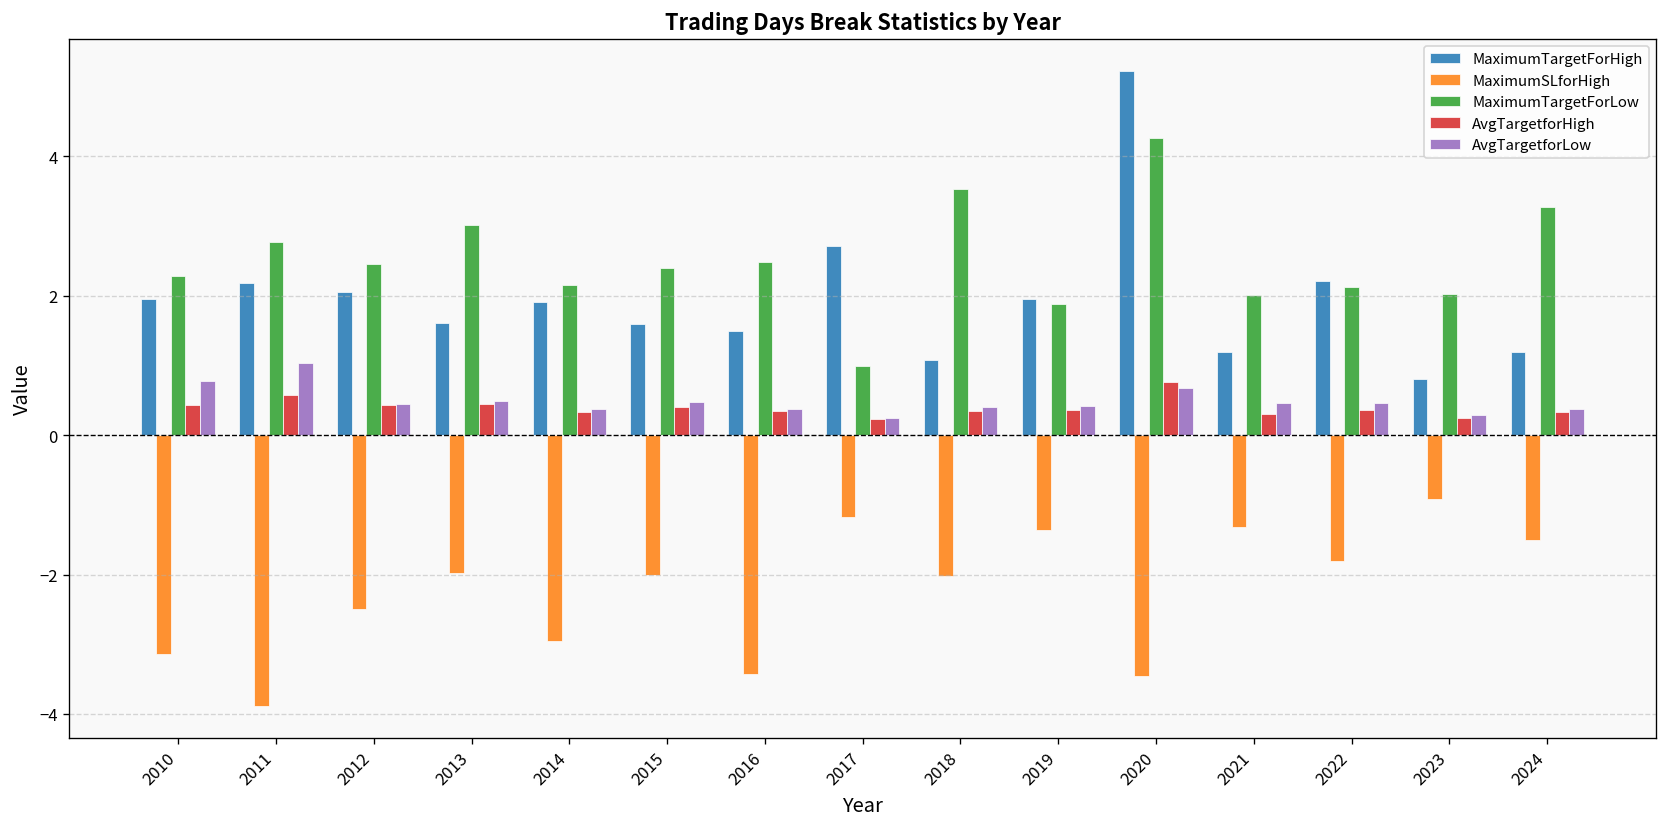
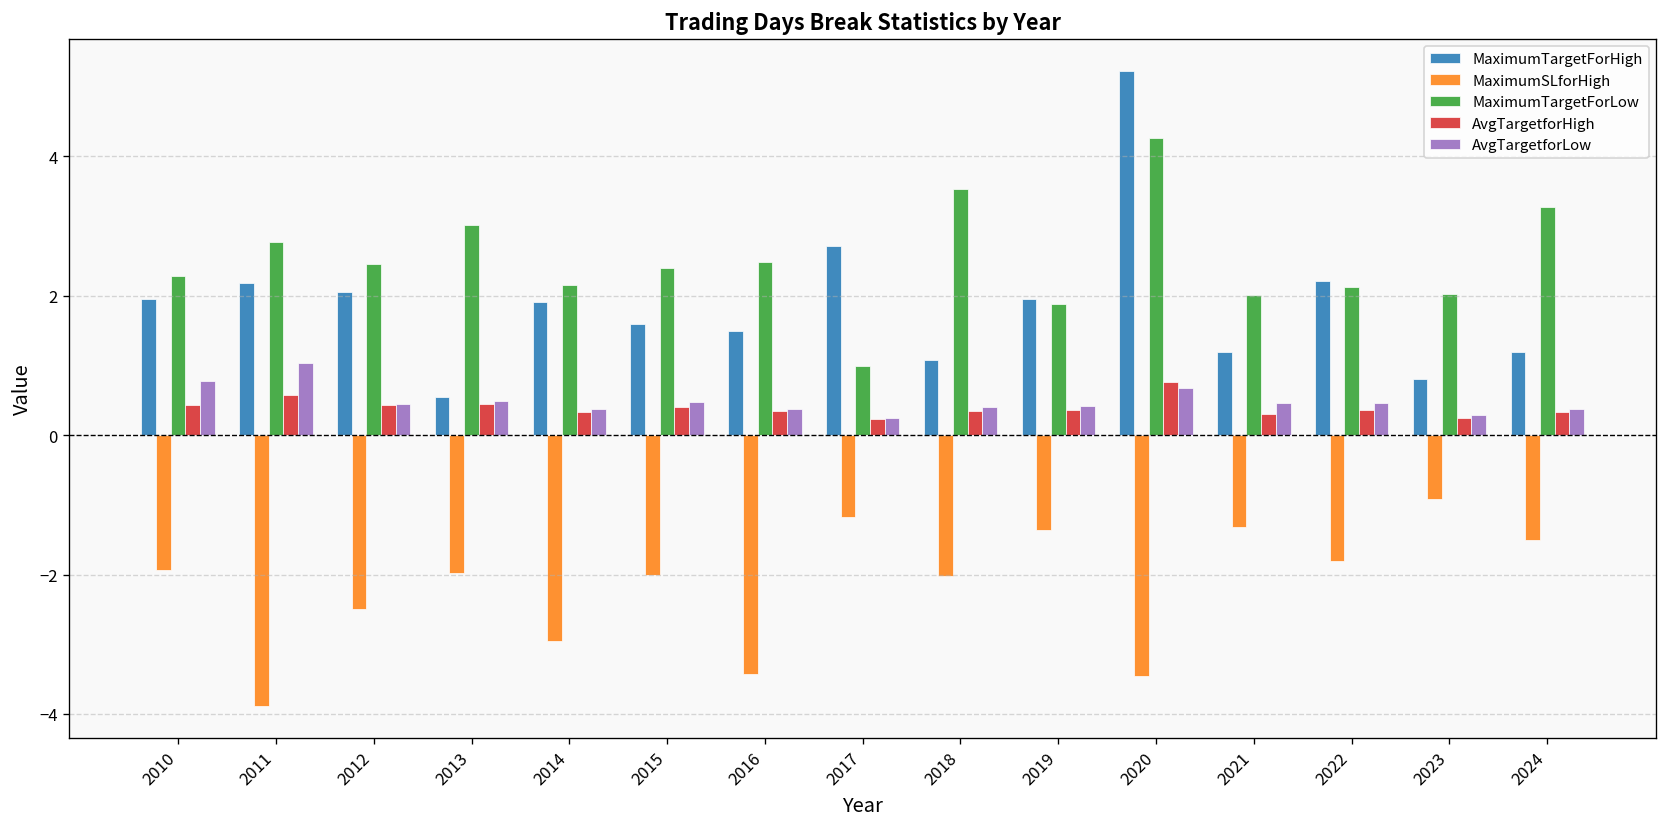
  {
    "MaximumTargetForHigh": {
      "2010": 2.0,
      "2011": 2.2,
      "2012": 2.1,
-     "2013": 1.6,
+     "2013": 0.6,
      "2014": 1.9,
      "2015": 1.6,
      "2016": 1.5,
      "2017": 2.7,
      "2018": 1.1,
      "2019": 2.0,
      "2020": 5.2,
      "2021": 1.2,
      "2022": 2.2,
      "2023": 0.8,
      "2024": 1.2
    },
    "MaximumSLforHigh": {
-     "2010": -3.1,
+     "2010": -1.9,
      "2011": -3.9,
      "2012": -2.5,
      "2013": -2.0,
      "2014": -3.0,
      "2015": -2.0,
      "2016": -3.4,
      "2017": -1.2,
      "2018": -2.0,
      "2019": -1.4,
      "2020": -3.5,
      "2021": -1.3,
      "2022": -1.8,
      "2023": -0.9,
      "2024": -1.5
    },
    "MaximumTargetForLow": {
      "2010": 2.3,
      "2011": 2.8,
      "2012": 2.5,
      "2013": 3.0,
      "2014": 2.2,
      "2015": 2.4,
      "2016": 2.5,
      "2017": 1.0,
      "2018": 3.5,
      "2019": 1.9,
      "2020": 4.3,
      "2021": 2.0,
      "2022": 2.1,
      "2023": 2.0,
      "2024": 3.3
    },
    "AvgTargetforHigh": {
      "2010": 0.4,
      "2011": 0.6,
      "2012": 0.4,
      "2013": 0.4,
      "2014": 0.3,
      "2015": 0.4,
      "2016": 0.3,
      "2017": 0.2,
      "2018": 0.3,
      "2019": 0.4,
      "2020": 0.8,
      "2021": 0.3,
      "2022": 0.4,
      "2023": 0.3,
      "2024": 0.3
    },
    "AvgTargetforLow": {
      "2010": 0.8,
      "2011": 1.0,
      "2012": 0.4,
      "2013": 0.5,
      "2014": 0.4,
      "2015": 0.5,
      "2016": 0.4,
      "2017": 0.2,
      "2018": 0.4,
      "2019": 0.4,
      "2020": 0.7,
      "2021": 0.5,
      "2022": 0.5,
      "2023": 0.3,
      "2024": 0.4
    }
  }
